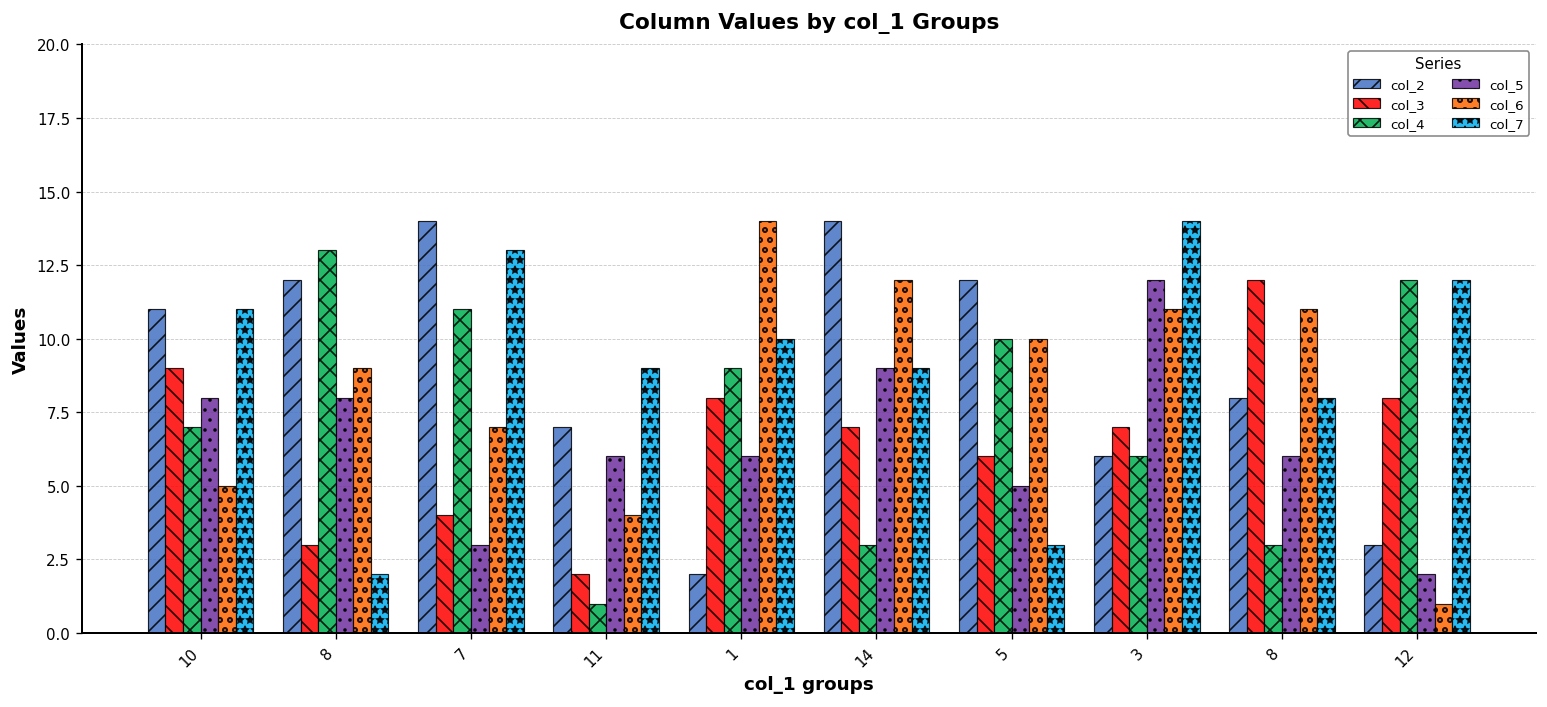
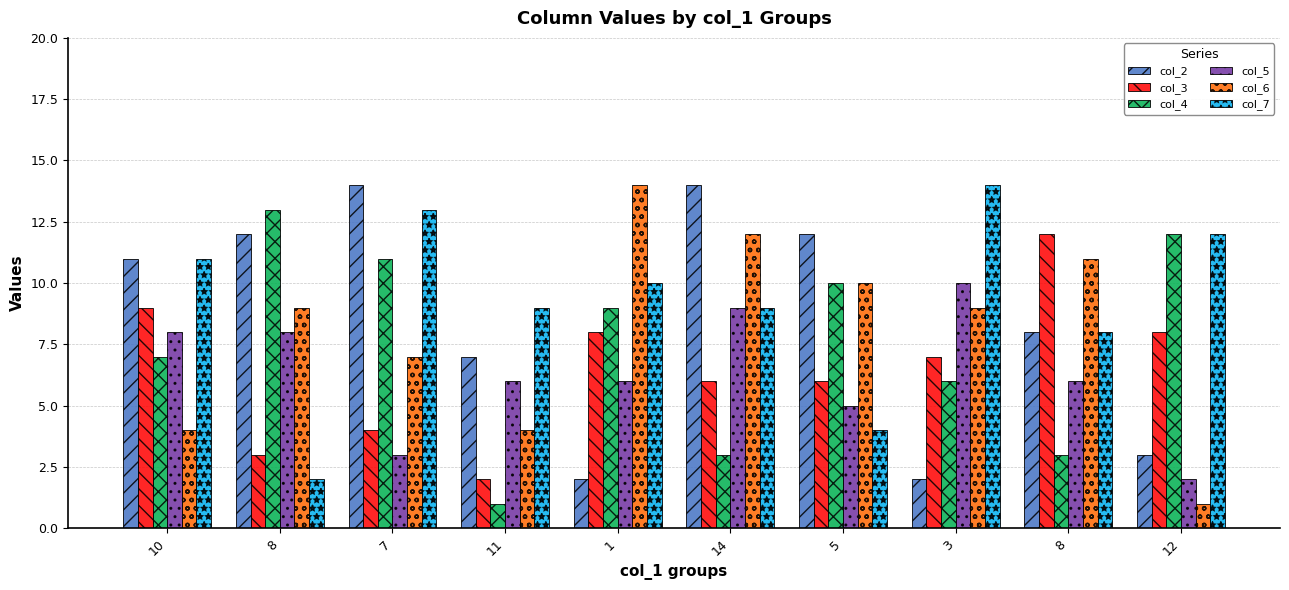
  {
    "col_2": {
      "10": 11,
      "7": 14,
      "11": 7,
      "1": 2,
      "14": 14,
      "5": 12,
-     "3": 6,
+     "3": 2,
      "12": 3
    },
    "col_3": {
      "10": 9,
      "7": 4,
      "11": 2,
      "1": 8,
-     "14": 7,
+     "14": 6,
      "5": 6,
      "3": 7,
      "12": 8
    },
    "col_4": {
      "10": 7,
      "7": 11,
      "11": 1,
      "1": 9,
      "14": 3,
      "5": 10,
      "3": 6,
      "12": 12
    },
    "col_5": {
      "10": 8,
      "7": 3,
      "11": 6,
      "1": 6,
      "14": 9,
      "5": 5,
-     "3": 12,
+     "3": 10,
      "12": 2
    },
    "col_6": {
-     "10": 5,
+     "10": 4,
      "7": 7,
      "11": 4,
      "1": 14,
      "14": 12,
      "5": 10,
-     "3": 11,
+     "3": 9,
      "12": 1
    },
    "col_7": {
      "10": 11,
      "7": 13,
      "11": 9,
      "1": 10,
      "14": 9,
-     "5": 3,
+     "5": 4,
      "3": 14,
      "12": 12
    }
  }
